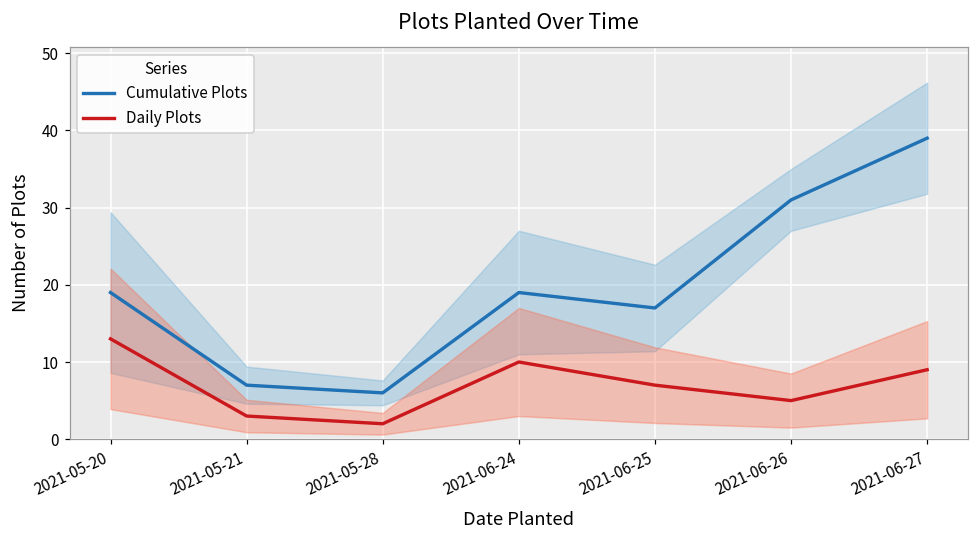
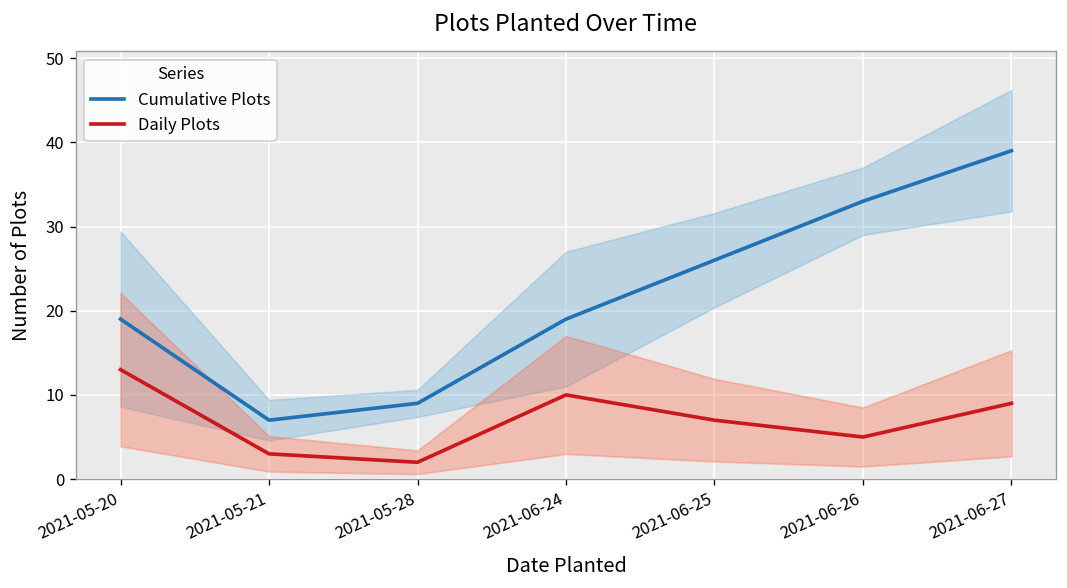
  {
    "Cumulative Plots": {
      "2021-05-20": 19,
      "2021-05-21": 7,
-     "2021-05-28": 6,
+     "2021-05-28": 9,
      "2021-06-24": 19,
-     "2021-06-25": 17,
-     "2021-06-26": 31,
+     "2021-06-25": 26,
+     "2021-06-26": 33,
      "2021-06-27": 39
    },
    "Daily Plots": {
      "2021-05-20": 13,
      "2021-05-21": 3,
      "2021-05-28": 2,
      "2021-06-24": 10,
      "2021-06-25": 7,
      "2021-06-26": 5,
      "2021-06-27": 9
    }
  }
